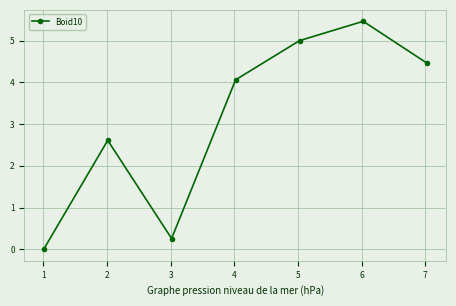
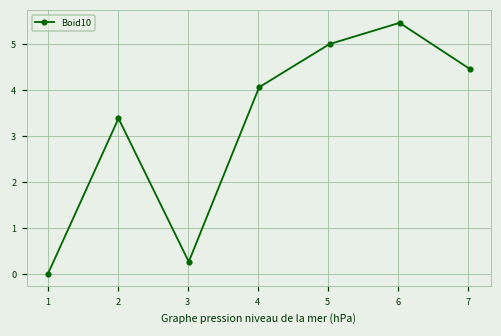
  {
    "1": 0.0,
-   "2": 2.6,
+   "2": 3.4,
    "3": 0.3
  }
